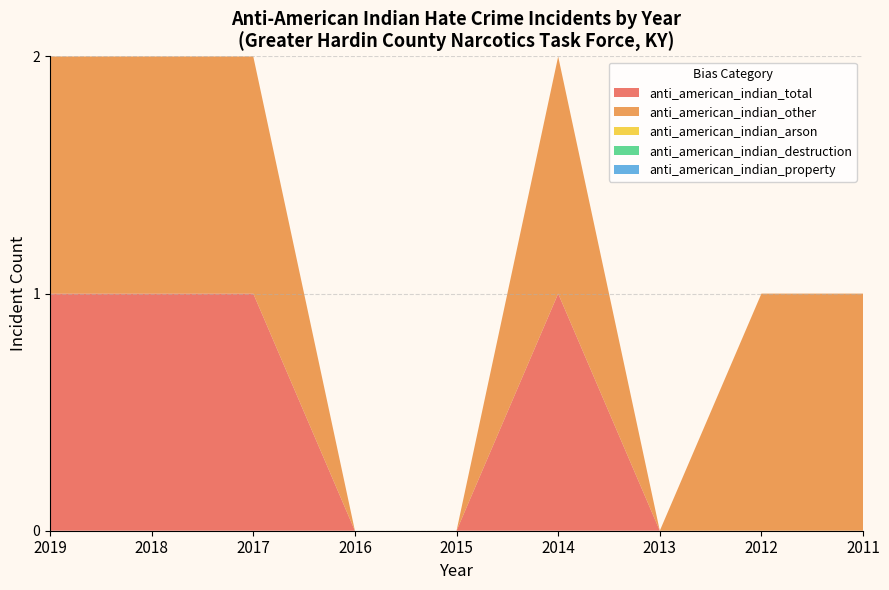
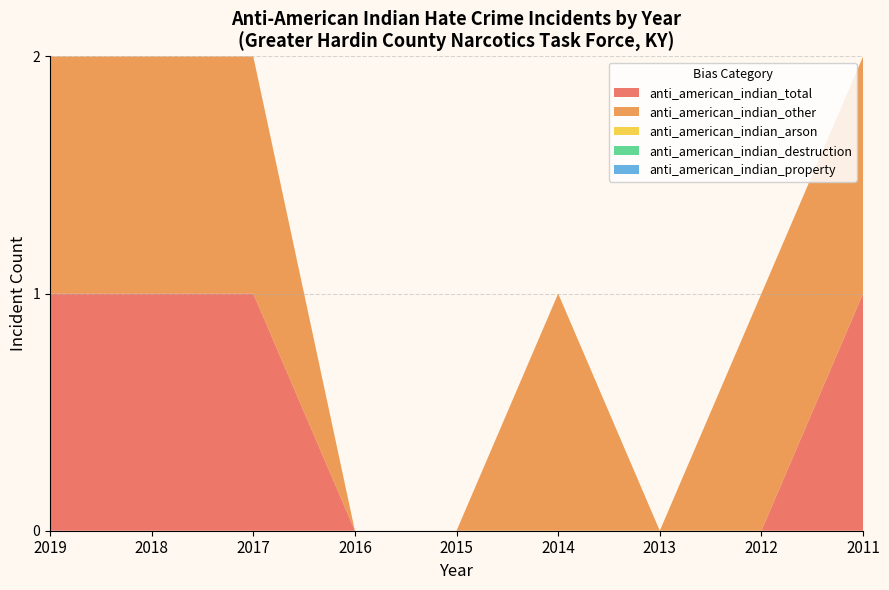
  {
    "anti_american_indian_total": {
      "2019": 1,
      "2018": 1,
      "2017": 1,
-     "2014": 1,
+     "2014": 0,
      "2012": 0,
-     "2011": 0
+     "2011": 1
    }
  }
